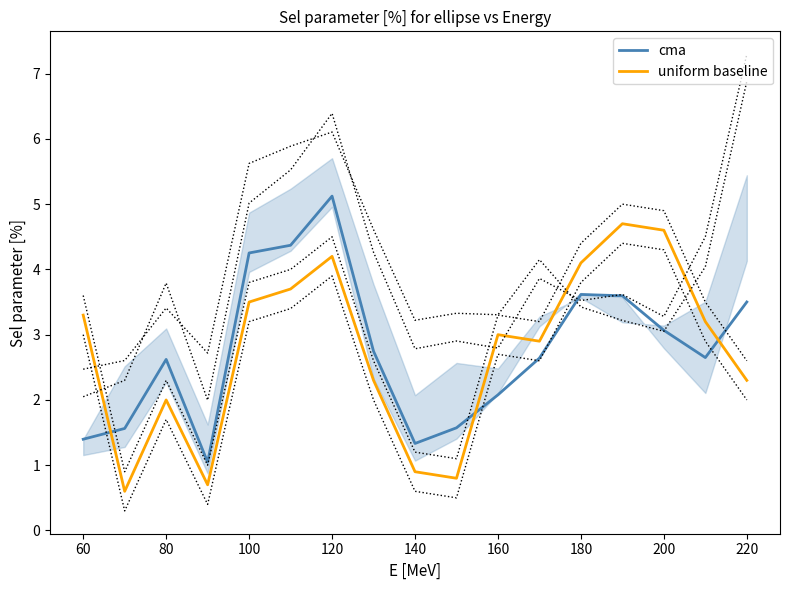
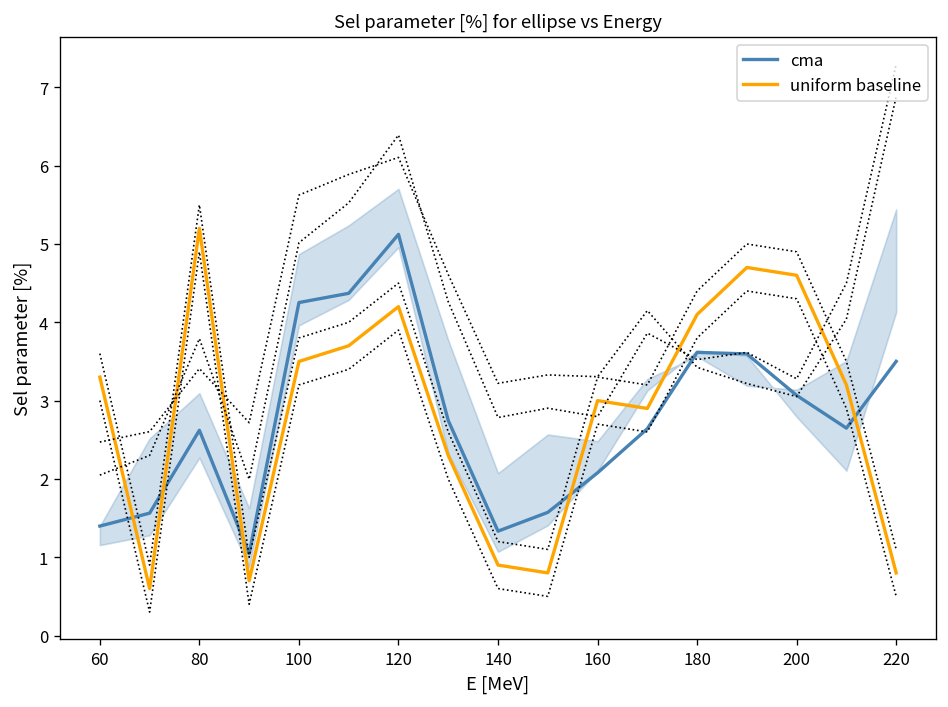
  {
    "uniform baseline": {
      "60": 3.3,
-     "80": 2.0,
+     "80": 5.2,
      "100": 3.5,
      "120": 4.2,
      "140": 0.9,
      "160": 3.0,
      "180": 4.1,
      "200": 4.6,
-     "220": 2.3
+     "220": 0.8
    }
  }
